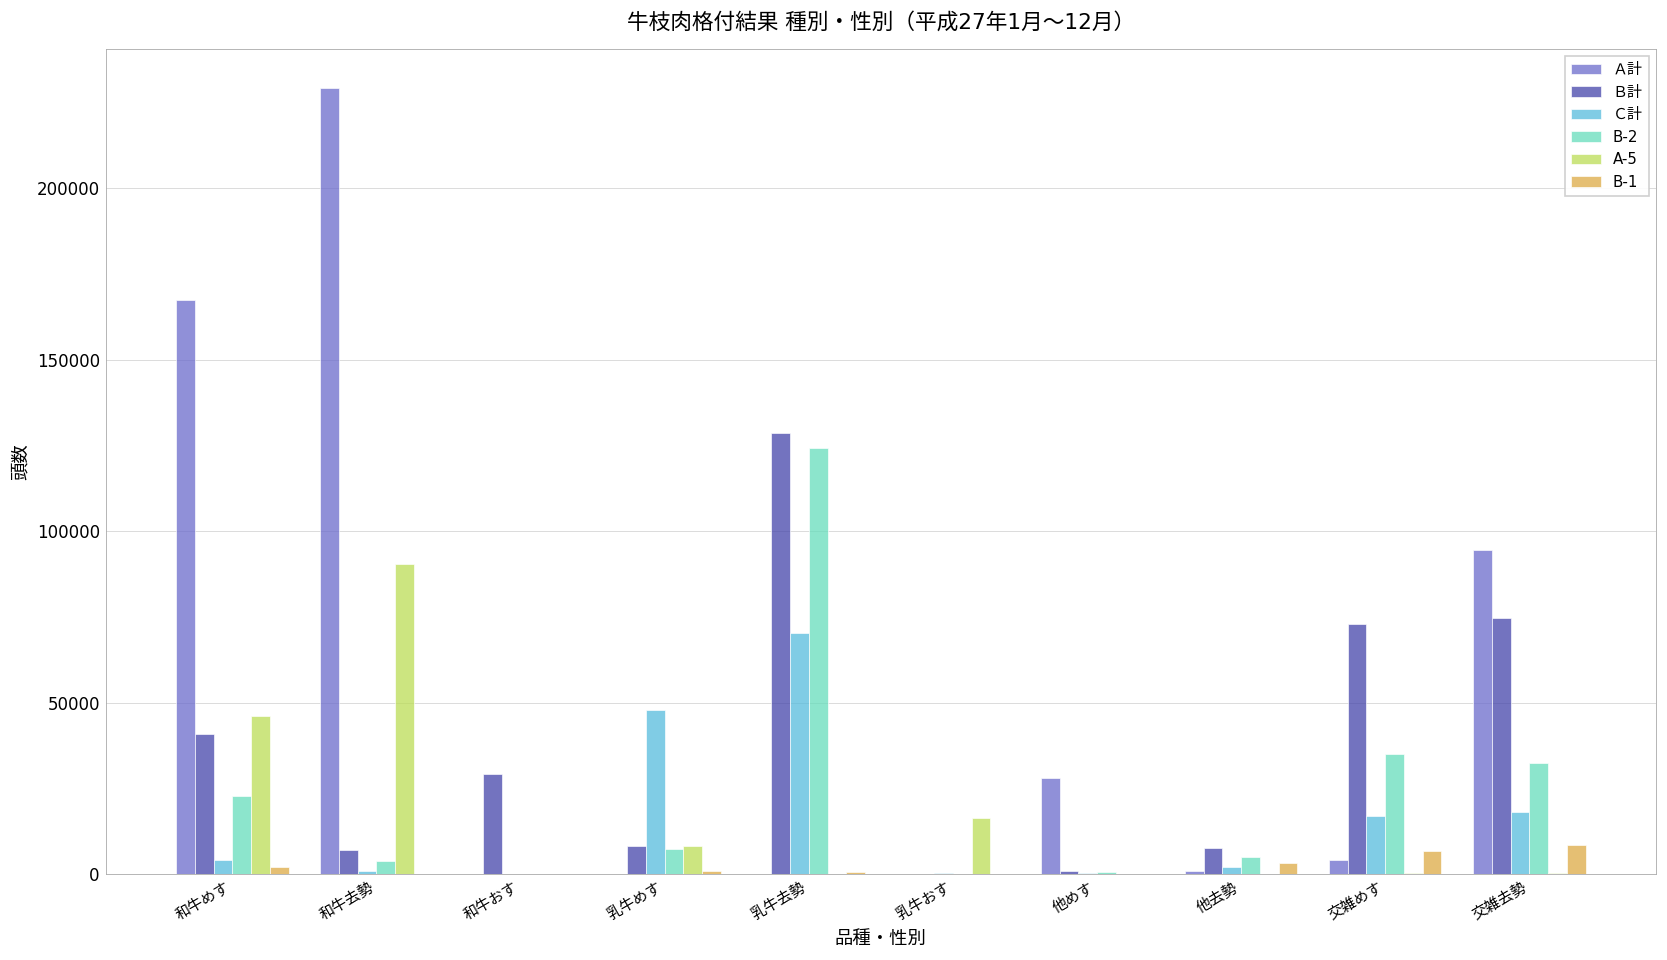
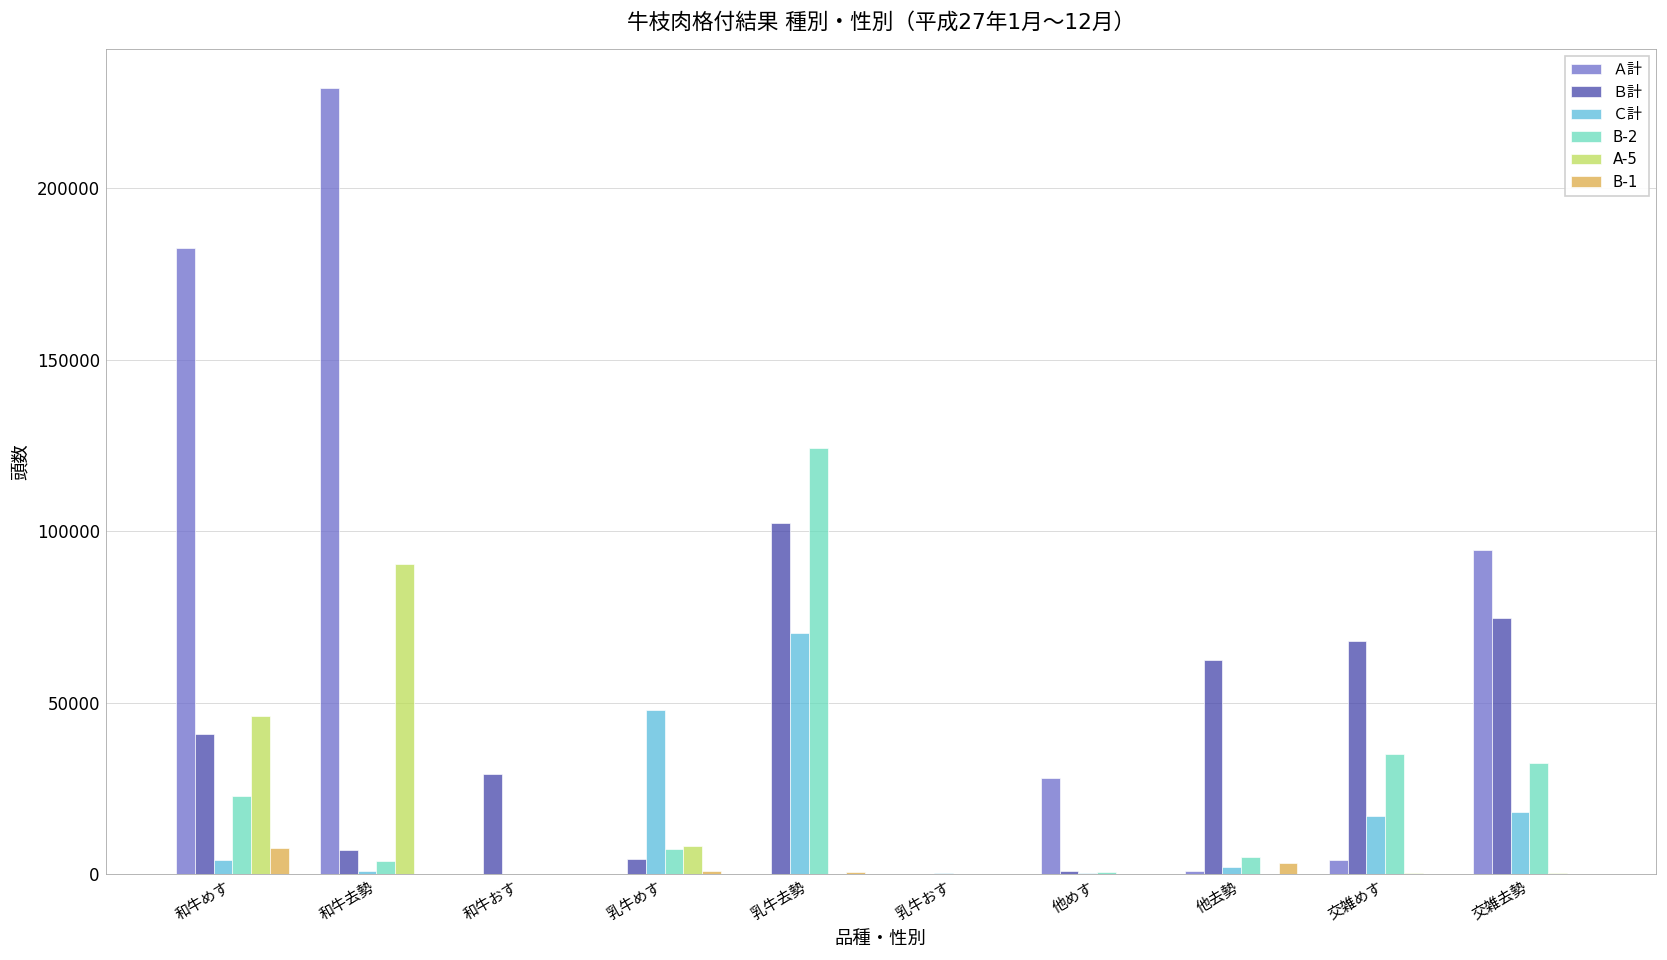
  {
    "Ａ計": {
-     "和牛めす": 167000,
+     "和牛めす": 183000,
      "和牛去勢": 229000,
      "他めす": 28000,
      "他去勢": 1000,
      "交雑めす": 4000,
      "交雑去勢": 95000
    },
    "Ｂ計": {
      "和牛めす": 41000,
      "和牛去勢": 7000,
      "和牛おす": 29000,
-     "乳牛めす": 8000,
-     "乳牛去勢": 129000,
-     "他去勢": 8000,
-     "交雑めす": 73000,
+     "乳牛めす": 4000,
+     "乳牛去勢": 102000,
+     "他去勢": 62000,
+     "交雑めす": 68000,
      "交雑去勢": 75000
    },
    "A-5": {
      "和牛めす": 46000,
      "和牛去勢": 90000,
      "乳牛めす": 8000,
      "乳牛去勢": 0,
-     "乳牛おす": 16000
+     "乳牛おす": 0
    },
    "B-1": {
-     "和牛めす": 2000,
+     "和牛めす": 8000,
      "他去勢": 3000,
-     "交雑めす": 7000,
-     "交雑去勢": 9000
+     "交雑めす": 0,
+     "交雑去勢": 0
    }
  }
